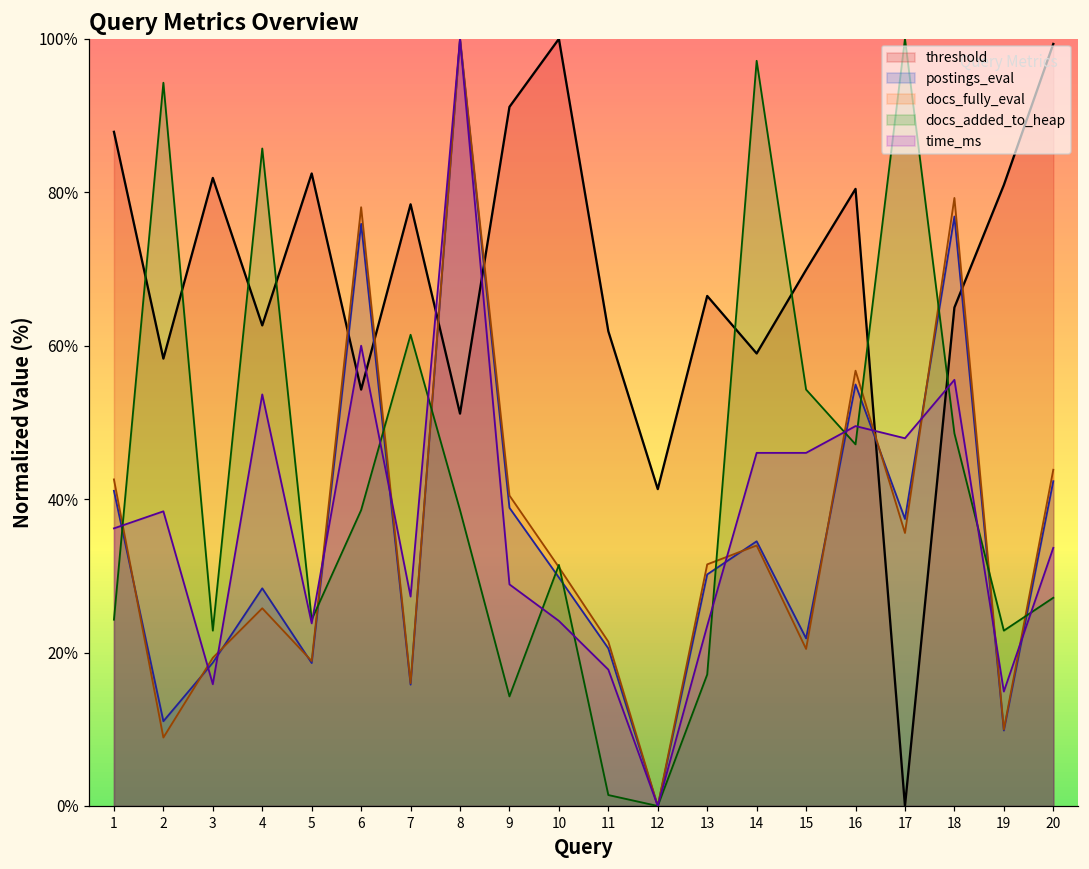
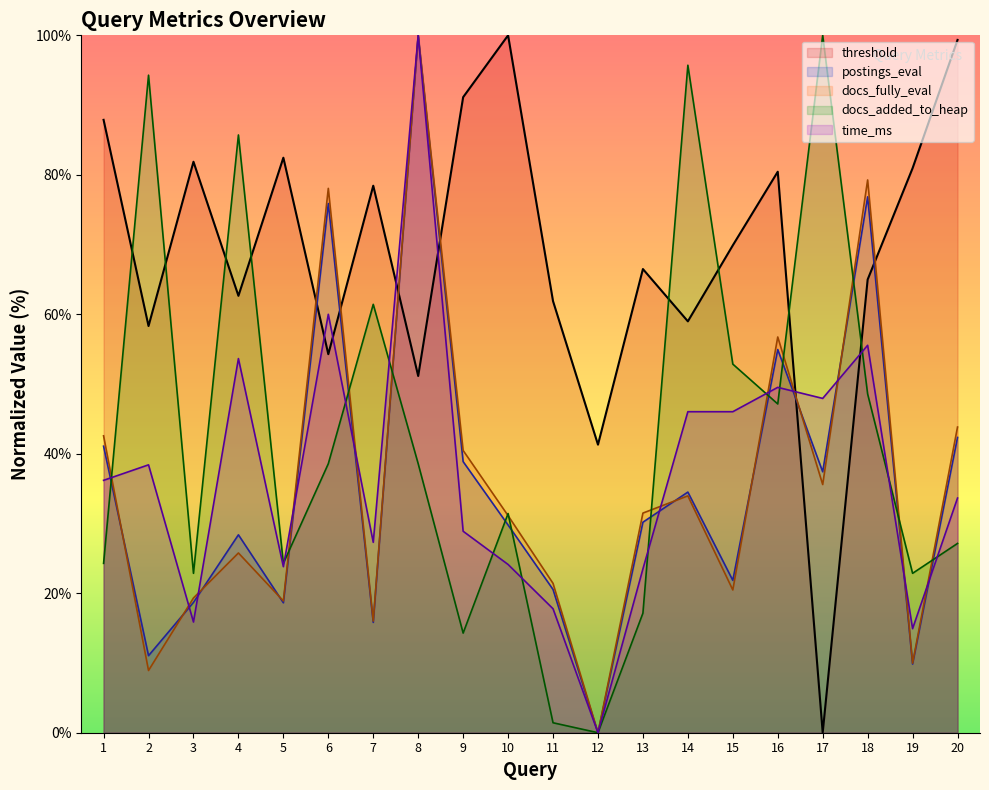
  {
    "docs_added_to_heap": {
      "1": "24%",
      "2": "94%",
      "3": "23%",
      "4": "86%",
      "5": "24%",
      "6": "39%",
      "7": "61%",
      "8": "39%",
      "9": "14%",
      "11": "1%",
      "13": "17%",
-     "14": "97%",
-     "15": "54%",
+     "14": "96%",
+     "15": "53%",
      "16": "47%",
      "17": "100%",
      "18": "49%",
      "19": "23%",
      "20": "27%"
    }
  }
